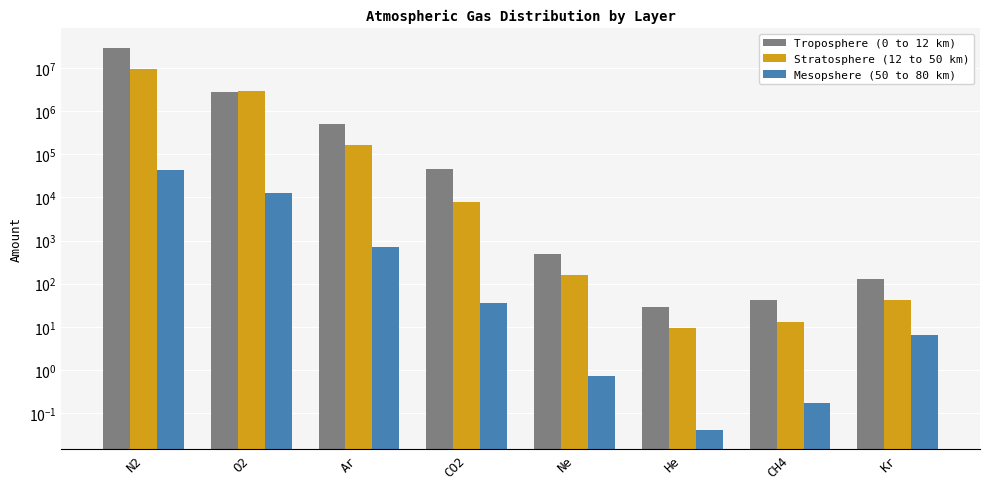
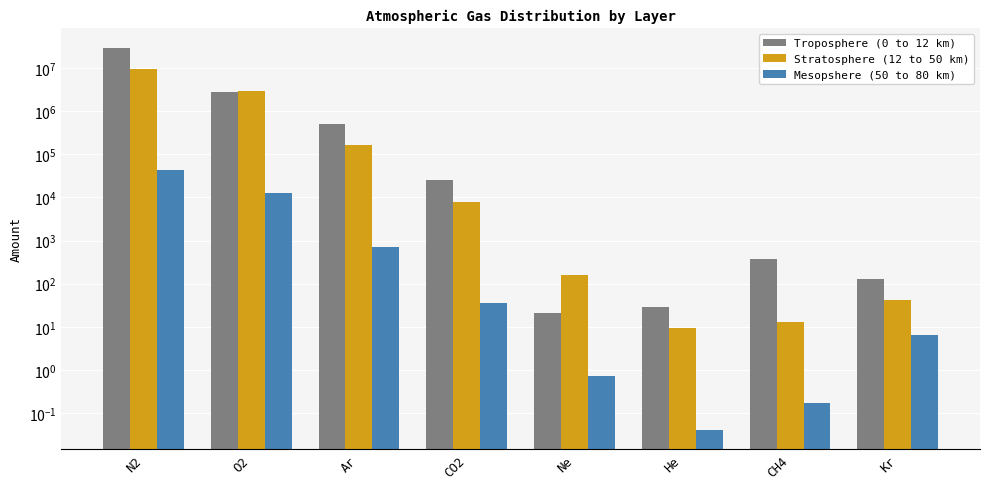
  {
    "Troposphere (0 to 12 km)": {
      "N2": 30000000,
      "O2": 3000000,
      "Ar": 500000,
-     "CO2": 50000,
-     "Ne": 500,
+     "CO2": 20000,
+     "Ne": 20,
      "He": 30,
-     "CH4": 40,
+     "CH4": 400,
      "Kr": 130
    },
    "Stratosphere (12 to 50 km)": {
      "N2": 10000000,
      "O2": 3000000,
      "Ar": 160000,
      "CO2": 8000,
      "Ne": 160,
      "He": 9,
      "CH4": 13,
      "Kr": 40
    },
    "Mesopshere (50 to 80 km)": {
      "N2": 40000,
      "O2": 13000,
      "Ar": 700,
      "CO2": 40,
      "Ne": 0.7,
      "He": 0.04,
      "CH4": 0.17,
      "Kr": 6
    }
  }
